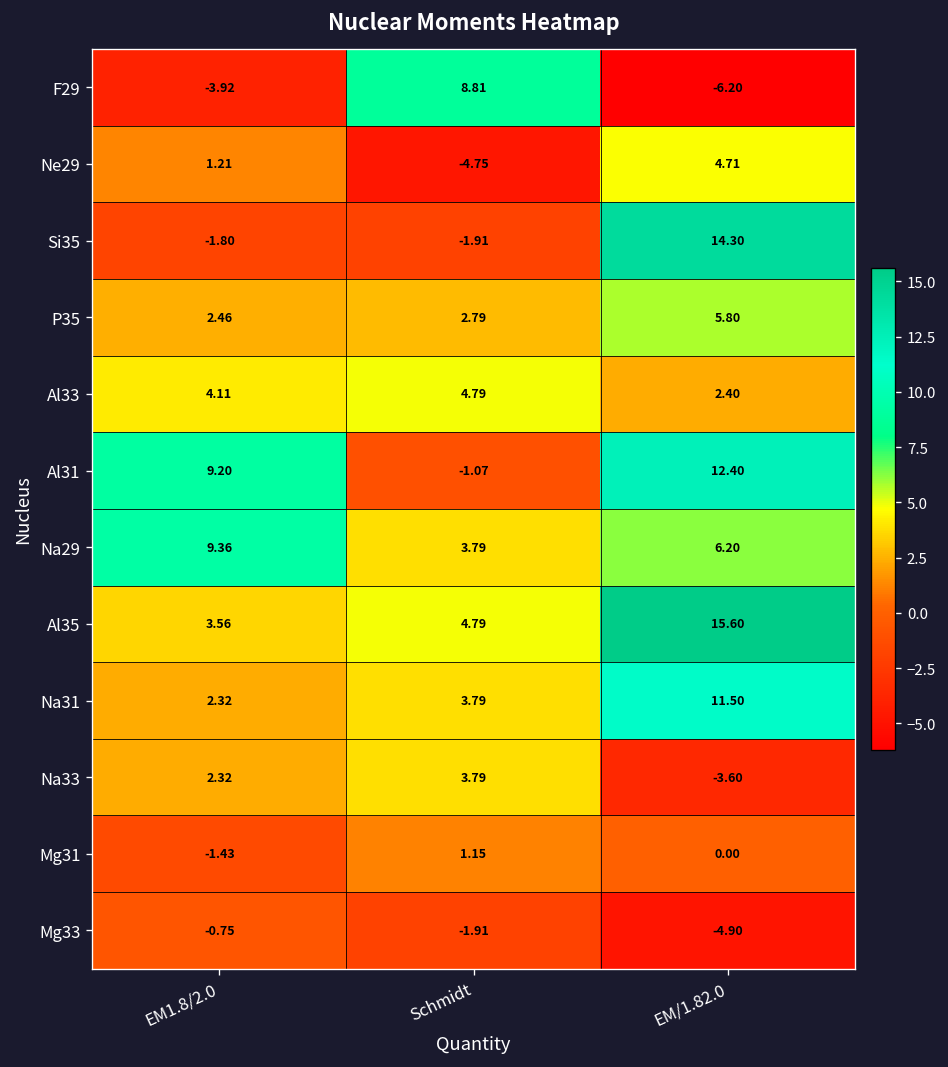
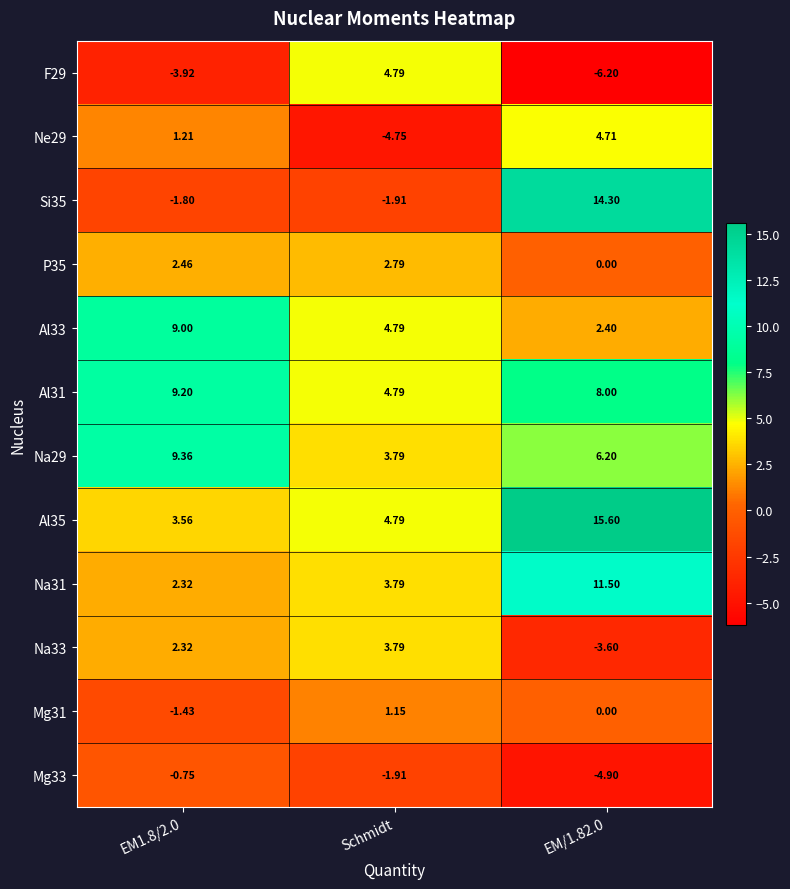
  {
    "F29": {
      "EM1.8/2.0": -3.92,
-     "Schmidt": 8.81,
+     "Schmidt": 4.79,
      "EM/1.82.0": -6.20
    },
    "Ne29": {
      "EM1.8/2.0": 1.21,
      "Schmidt": -4.75,
      "EM/1.82.0": 4.71
    },
    "Si35": {
      "EM1.8/2.0": -1.80,
      "Schmidt": -1.91,
      "EM/1.82.0": 14.30
    },
    "P35": {
      "EM1.8/2.0": 2.46,
      "Schmidt": 2.79,
-     "EM/1.82.0": 5.80
+     "EM/1.82.0": 0.00
    },
    "Al33": {
-     "EM1.8/2.0": 4.11,
+     "EM1.8/2.0": 9.00,
      "Schmidt": 4.79,
      "EM/1.82.0": 2.40
    },
    "Al31": {
      "EM1.8/2.0": 9.20,
-     "Schmidt": -1.07,
-     "EM/1.82.0": 12.40
+     "Schmidt": 4.79,
+     "EM/1.82.0": 8.00
    },
    "Na29": {
      "EM1.8/2.0": 9.36,
      "Schmidt": 3.79,
      "EM/1.82.0": 6.20
    },
    "Al35": {
      "EM1.8/2.0": 3.56,
      "Schmidt": 4.79,
      "EM/1.82.0": 15.60
    },
    "Na31": {
      "EM1.8/2.0": 2.32,
      "Schmidt": 3.79,
      "EM/1.82.0": 11.50
    },
    "Na33": {
      "EM1.8/2.0": 2.32,
      "Schmidt": 3.79,
      "EM/1.82.0": -3.60
    },
    "Mg31": {
      "EM1.8/2.0": -1.43,
      "Schmidt": 1.15,
      "EM/1.82.0": 0.00
    },
    "Mg33": {
      "EM1.8/2.0": -0.75,
      "Schmidt": -1.91,
      "EM/1.82.0": -4.90
    }
  }
